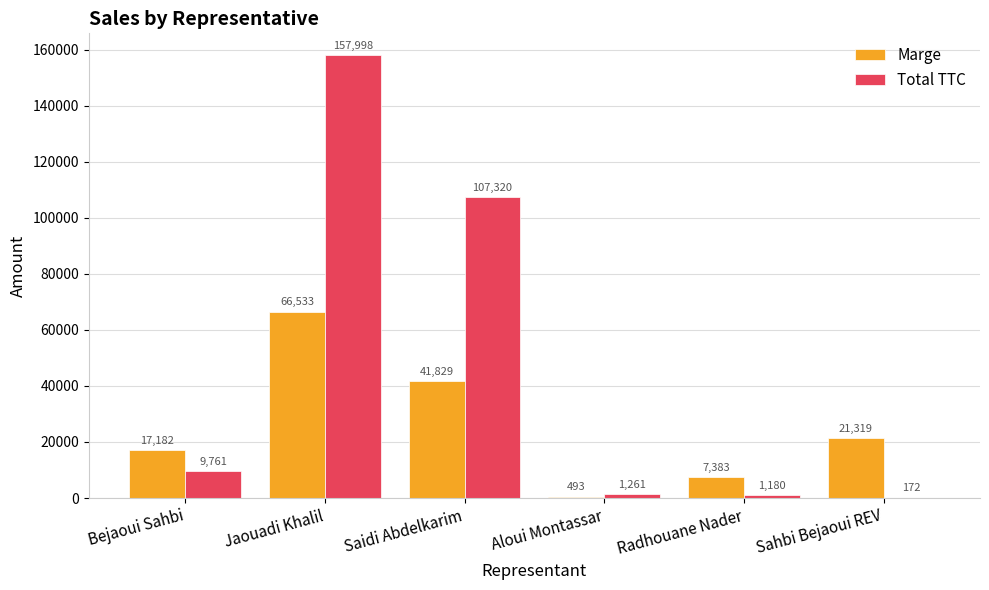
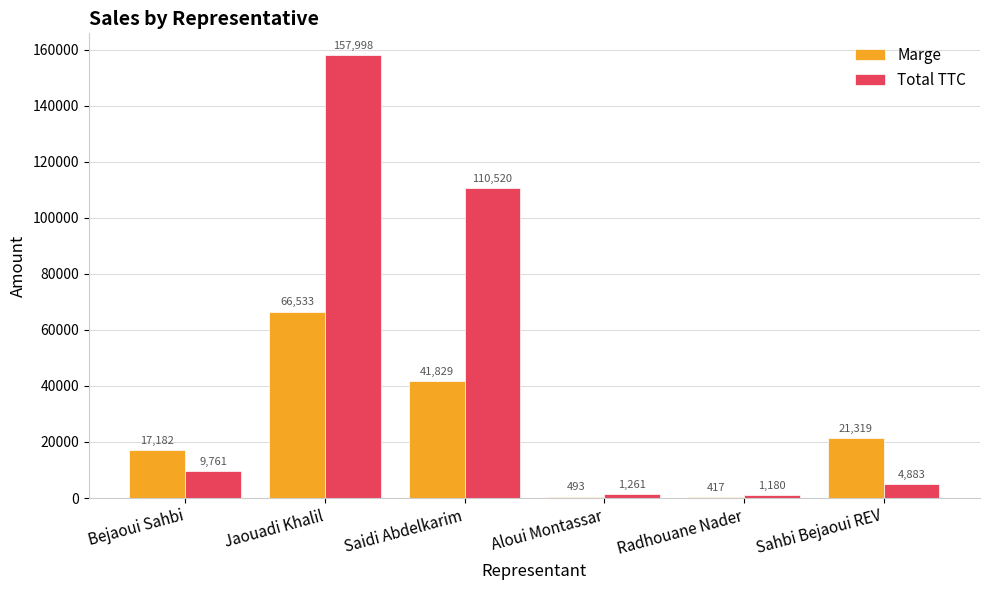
  {
    "Marge": {
      "Bejaoui Sahbi": "17,182",
      "Jaouadi Khalil": "66,533",
      "Saidi Abdelkarim": "41,829",
      "Aloui Montassar": "493",
-     "Radhouane Nader": "7,383",
+     "Radhouane Nader": "417",
      "Sahbi Bejaoui REV": "21,319"
    },
    "Total TTC": {
      "Bejaoui Sahbi": "9,761",
      "Jaouadi Khalil": "157,998",
-     "Saidi Abdelkarim": "107,320",
+     "Saidi Abdelkarim": "110,520",
      "Aloui Montassar": "1,261",
      "Radhouane Nader": "1,180",
-     "Sahbi Bejaoui REV": "172"
+     "Sahbi Bejaoui REV": "4,883"
    }
  }
